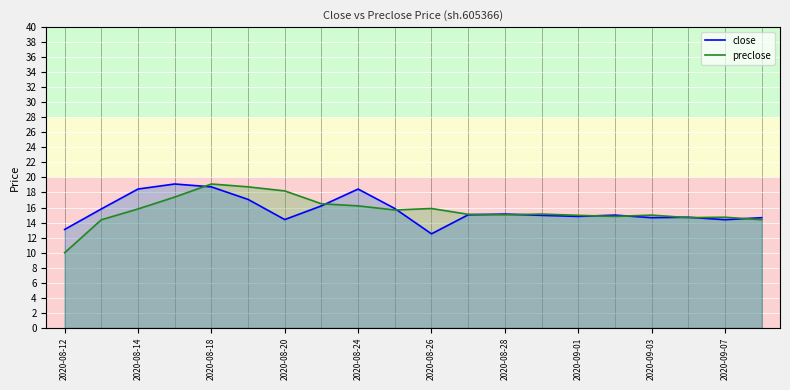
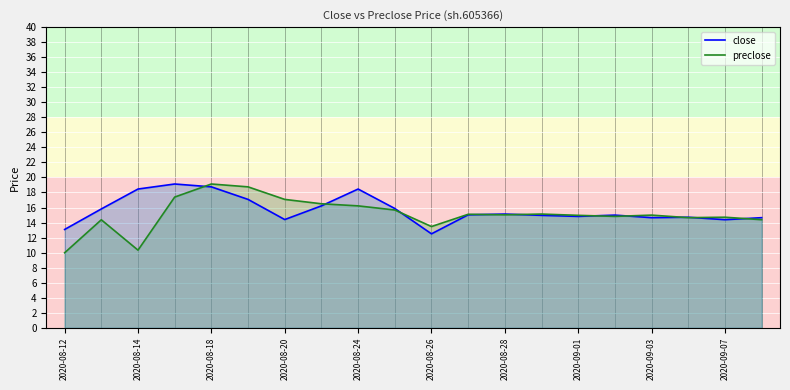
  {
    "close": {
      "2020-08-12": 13,
      "2020-08-14": 18,
      "2020-08-18": 19,
      "2020-08-20": 14,
      "2020-08-24": 18,
      "2020-08-26": 13,
      "2020-09-03": 15
    },
    "preclose": {
      "2020-08-12": 10,
-     "2020-08-14": 16,
+     "2020-08-14": 10,
      "2020-08-18": 19,
-     "2020-08-20": 18,
+     "2020-08-20": 17,
      "2020-08-24": 16,
-     "2020-08-26": 16,
+     "2020-08-26": 13,
      "2020-09-03": 15
    }
  }
